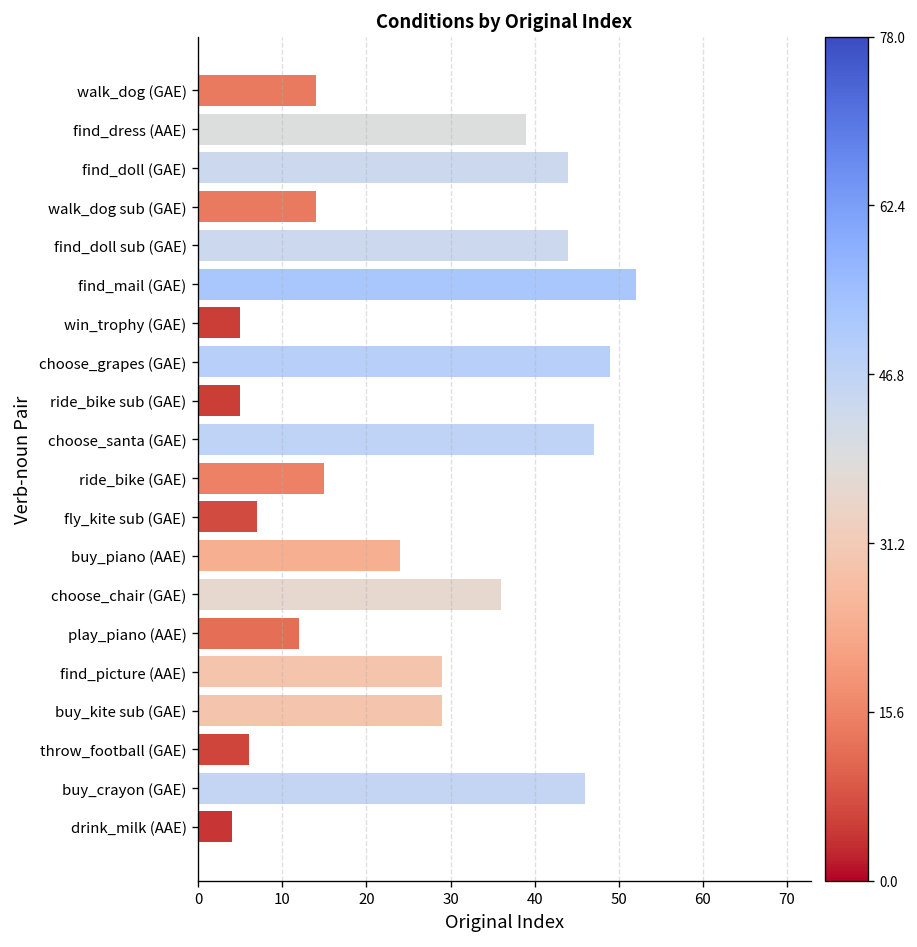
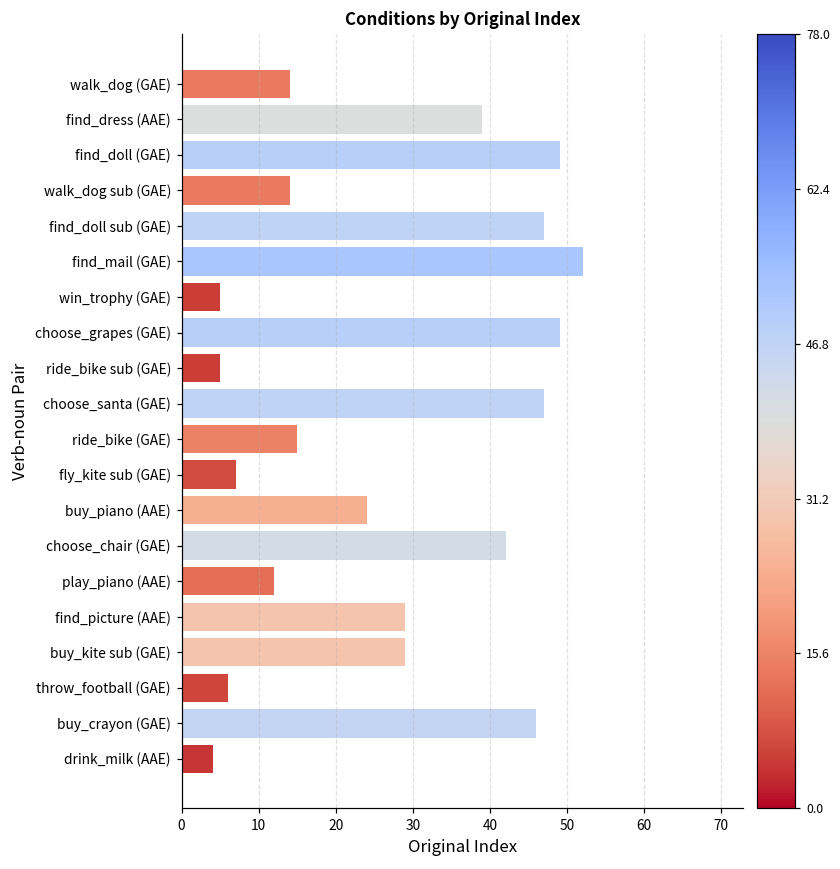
  {
    "walk_dog (GAE)": 14,
    "find_dress (AAE)": 39,
-   "find_doll (GAE)": 44,
+   "find_doll (GAE)": 49,
    "walk_dog sub (GAE)": 14,
-   "find_doll sub (GAE)": 44,
+   "find_doll sub (GAE)": 47,
    "find_mail (GAE)": 52,
    "win_trophy (GAE)": 5,
    "choose_grapes (GAE)": 49,
    "ride_bike sub (GAE)": 5,
    "choose_santa (GAE)": 47,
    "ride_bike (GAE)": 15,
    "fly_kite sub (GAE)": 7,
    "buy_piano (AAE)": 24,
-   "choose_chair (GAE)": 36,
+   "choose_chair (GAE)": 42,
    "play_piano (AAE)": 12,
    "find_picture (AAE)": 29,
    "buy_kite sub (GAE)": 29,
    "throw_football (GAE)": 6,
    "buy_crayon (GAE)": 46,
    "drink_milk (AAE)": 4
  }
